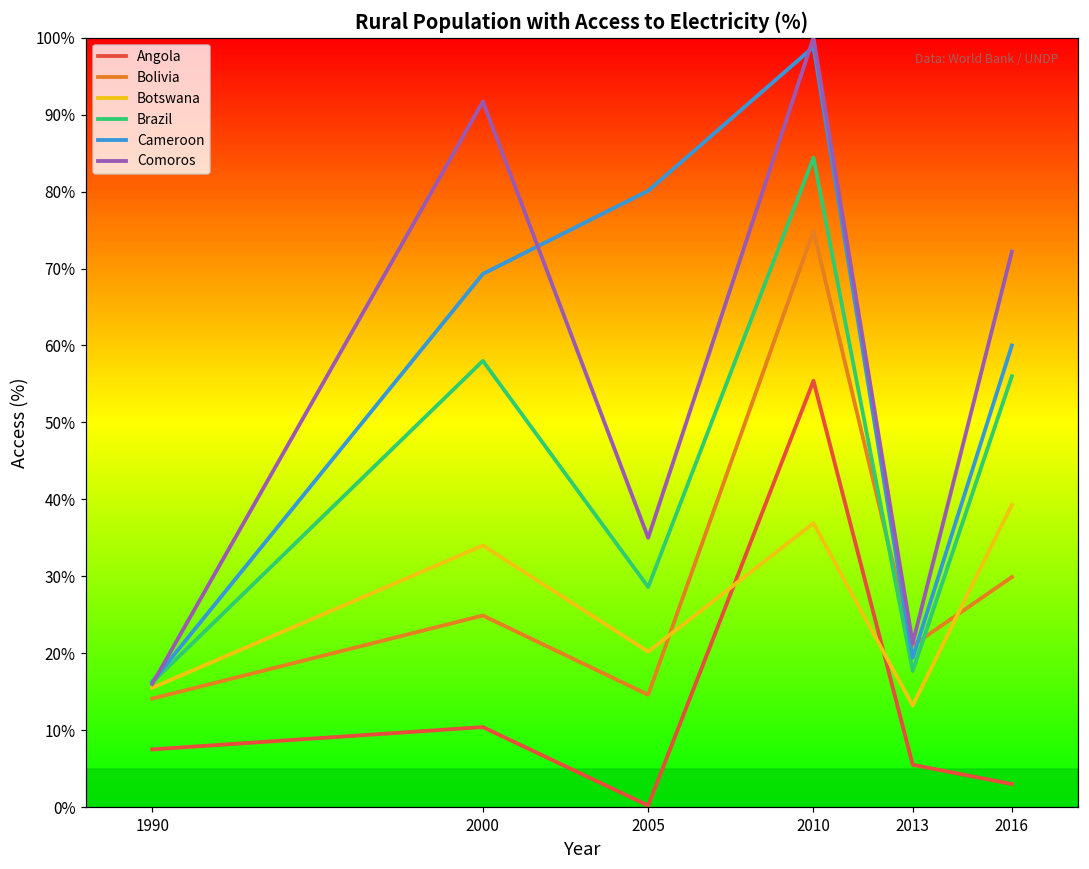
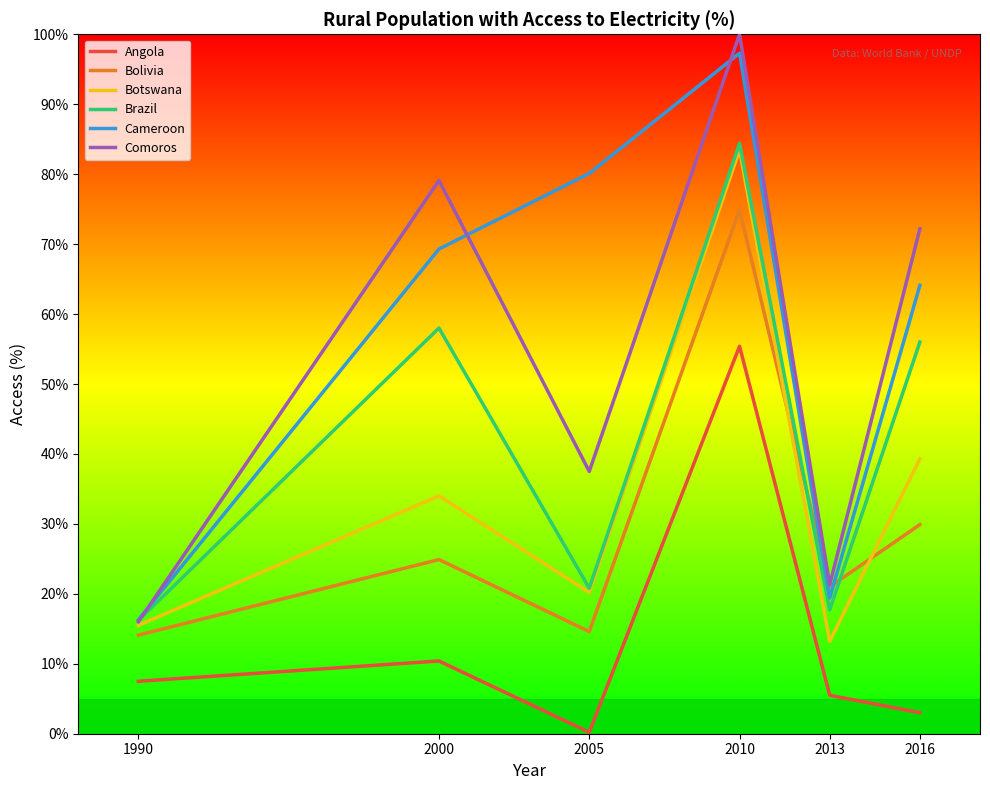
  {
    "Botswana": {
      "1990": "16%",
      "2000": "34%",
      "2005": "20%",
-     "2010": "37%",
+     "2010": "84%",
      "2013": "13%",
      "2016": "39%"
    },
    "Brazil": {
      "2000": "58%",
-     "2005": "29%",
+     "2005": "21%",
      "2010": "84%",
      "2013": "18%",
      "2016": "56%"
    },
    "Cameroon": {
      "2000": "69%",
      "2005": "80%",
-     "2010": "99%",
+     "2010": "97%",
      "2013": "19%",
-     "2016": "60%"
+     "2016": "64%"
    },
    "Comoros": {
-     "2000": "92%",
-     "2005": "35%",
+     "2000": "79%",
+     "2005": "38%",
      "2010": "100%",
      "2016": "72%"
    }
  }
